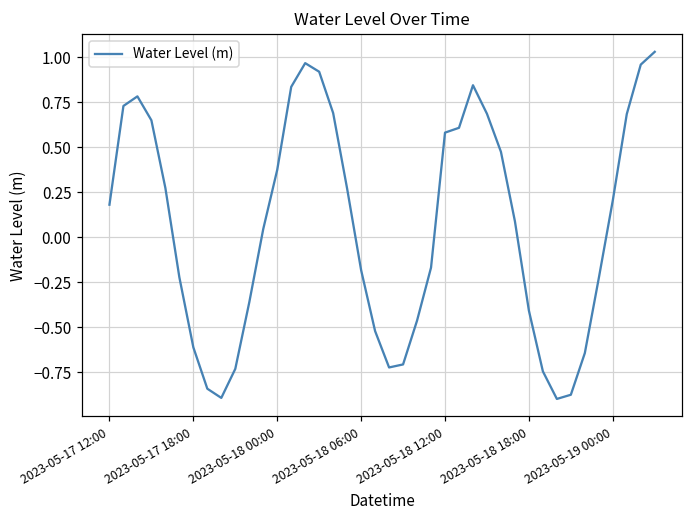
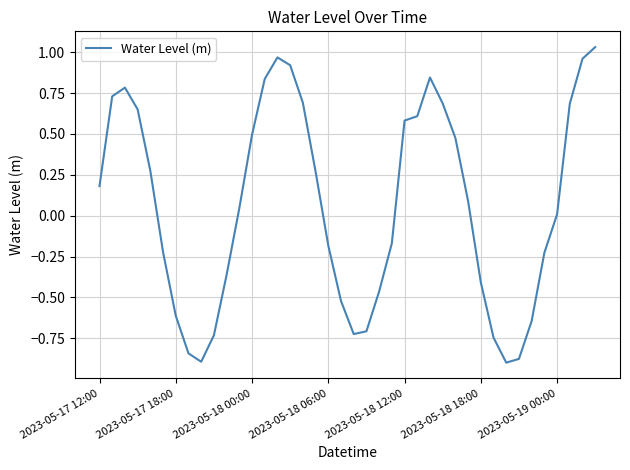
  {
    "2023-05-17 12:00": 0.18,
    "2023-05-17 18:00": -0.61,
-   "2023-05-18 00:00": 0.37,
+   "2023-05-18 00:00": 0.49,
    "2023-05-18 06:00": -0.18,
    "2023-05-18 12:00": 0.58,
    "2023-05-18 18:00": -0.41,
-   "2023-05-19 00:00": 0.20
+   "2023-05-19 00:00": 0.01
  }
